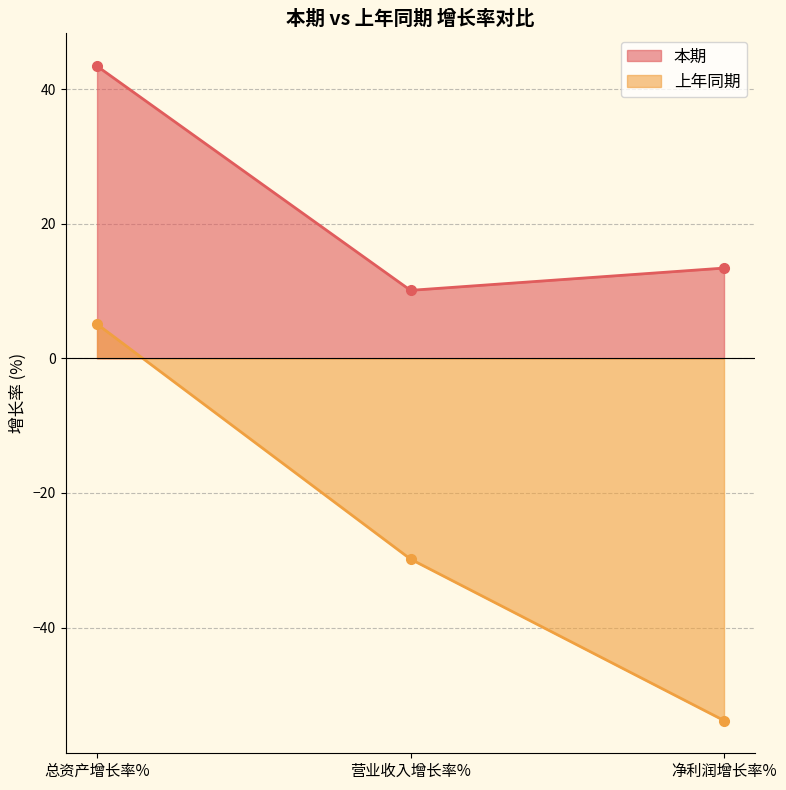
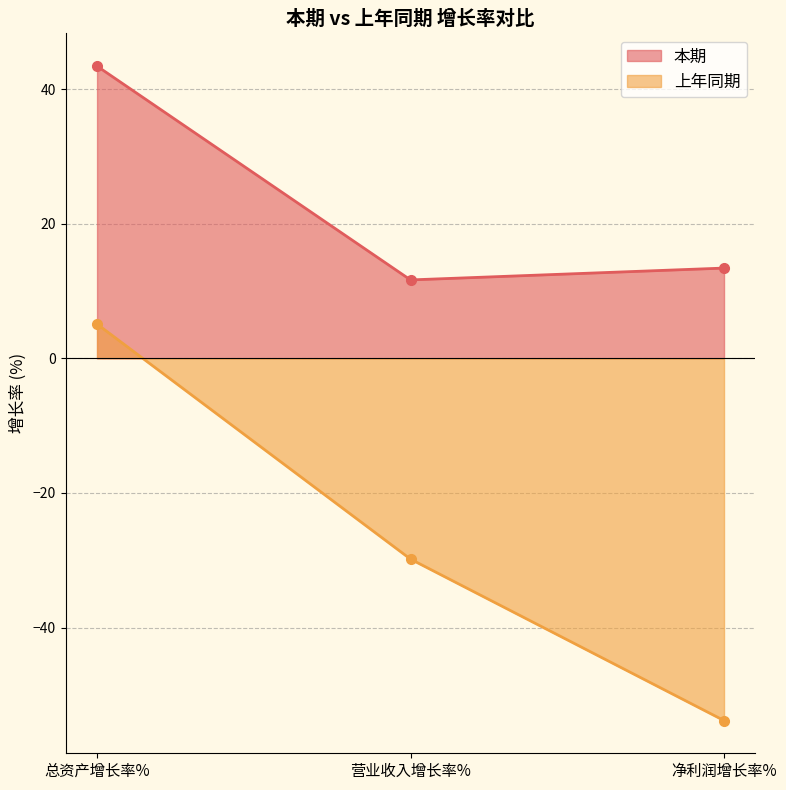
  {
    "本期": {
      "总资产增长率%": 43,
-     "营业收入增长率%": 10,
+     "营业收入增长率%": 12,
      "净利润增长率%": 13
    }
  }
